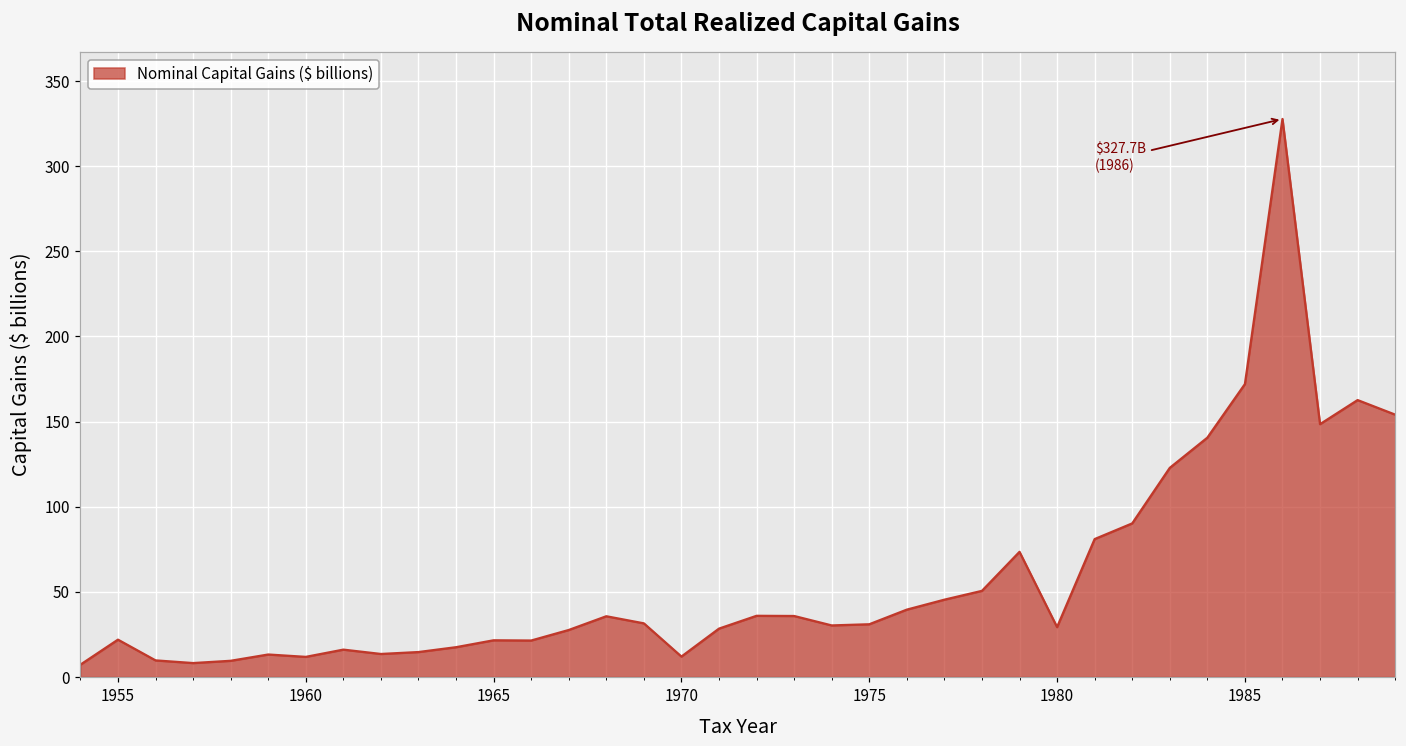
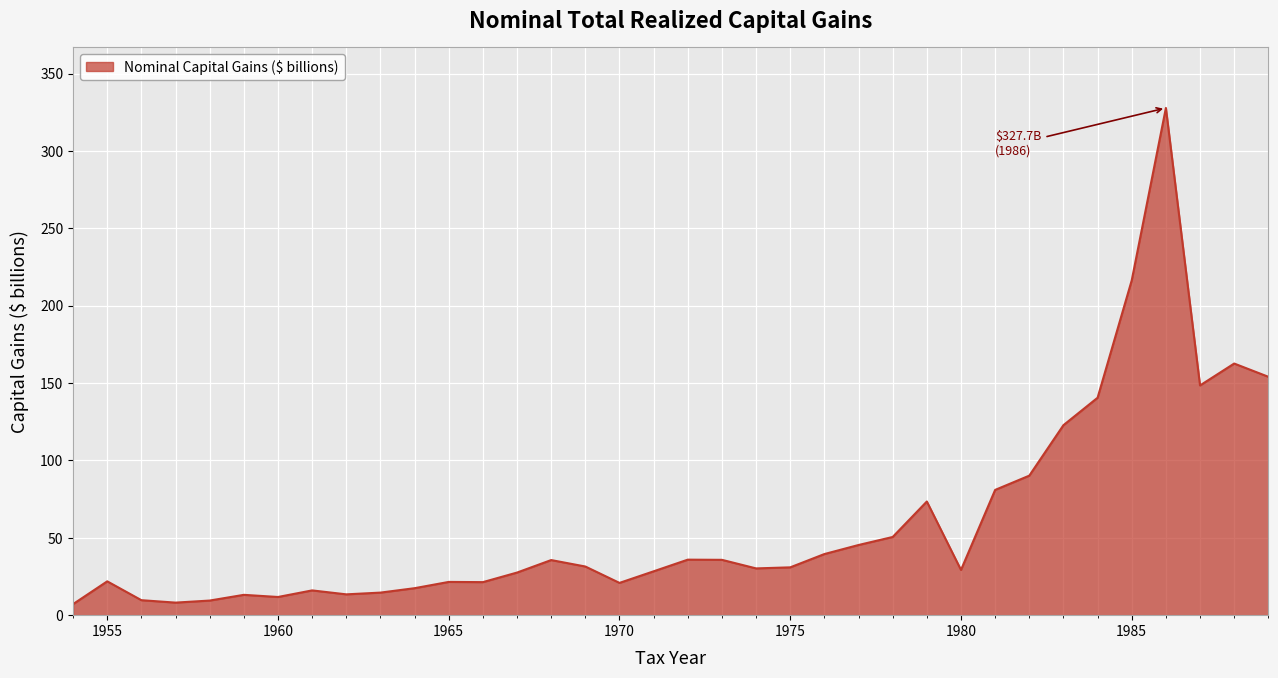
  {
    "1955": 22,
    "1960": 12,
    "1965": 21,
-   "1970": 12,
+   "1970": 21,
    "1975": 31,
    "1980": 29,
-   "1985": 172
+   "1985": 216
  }
